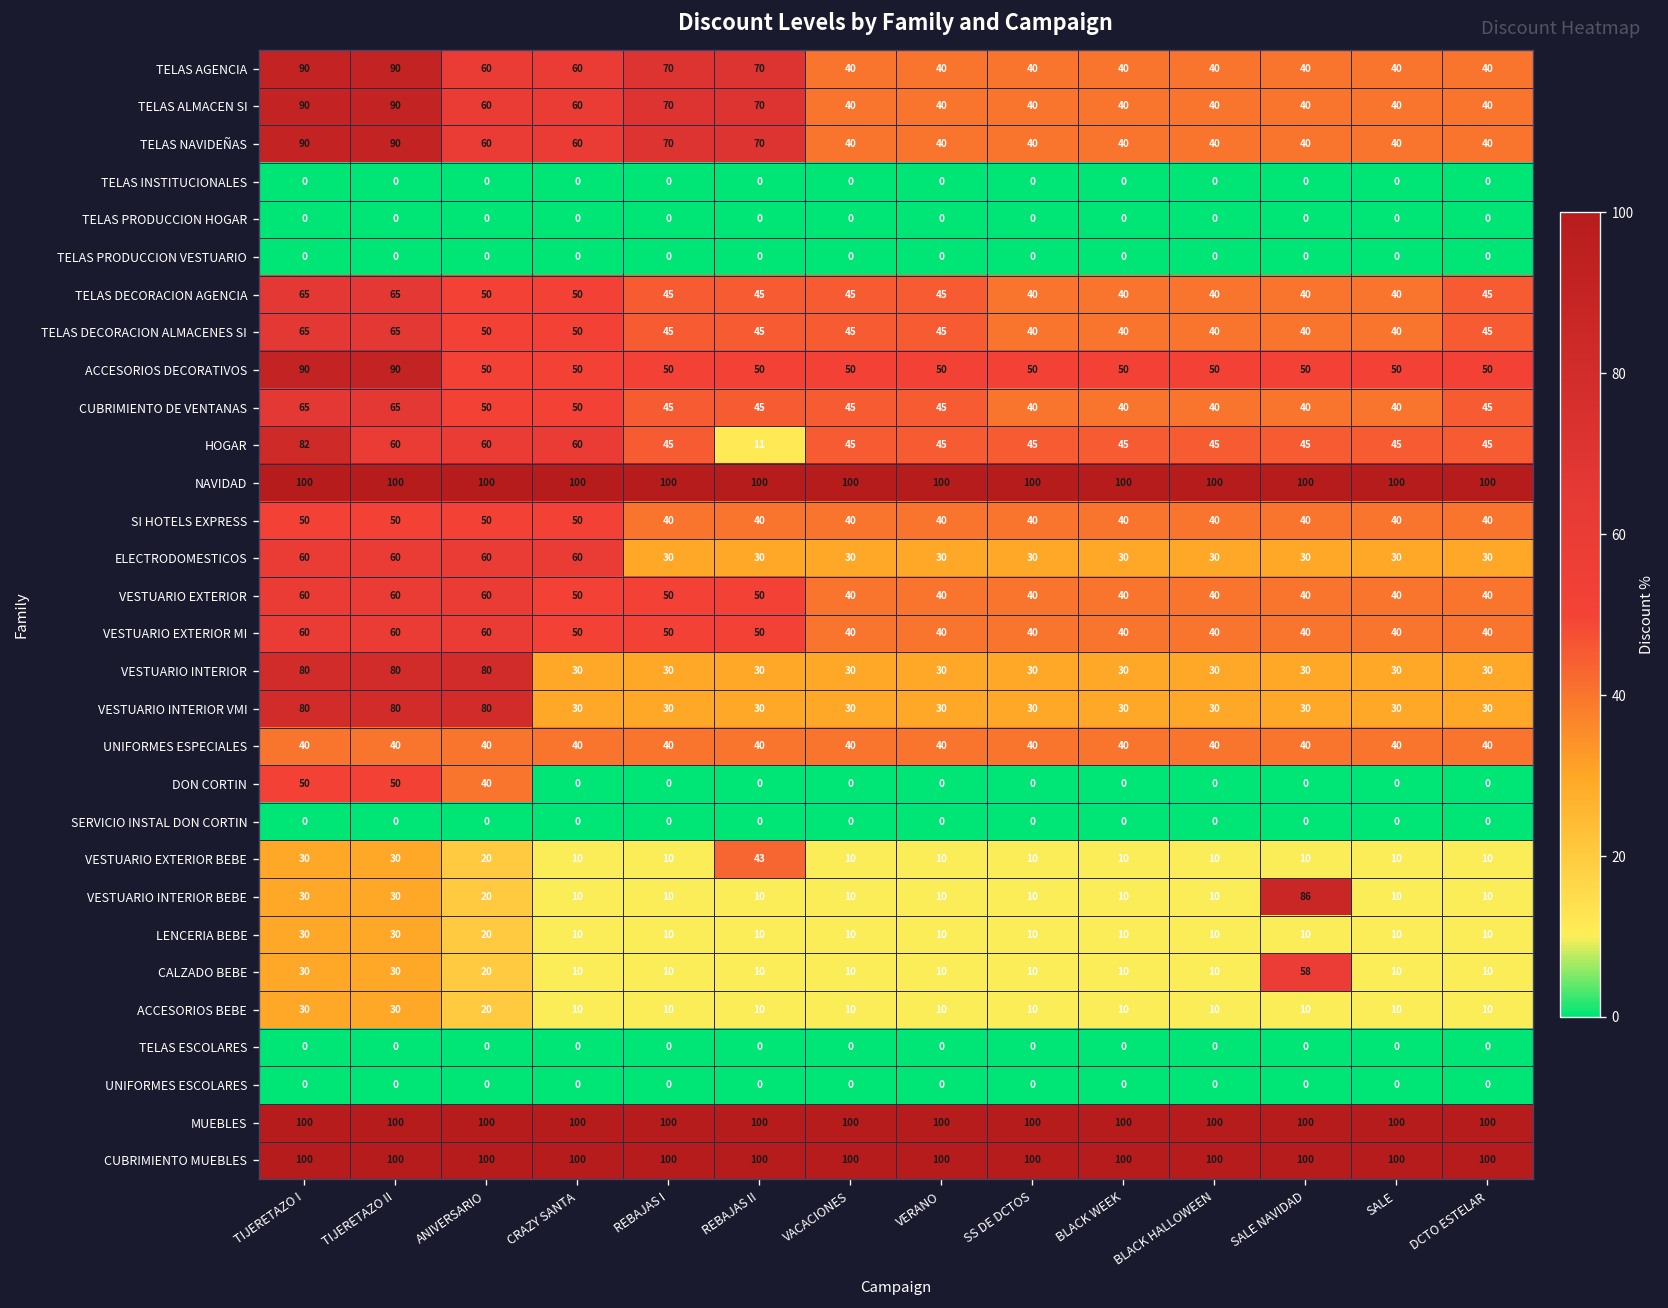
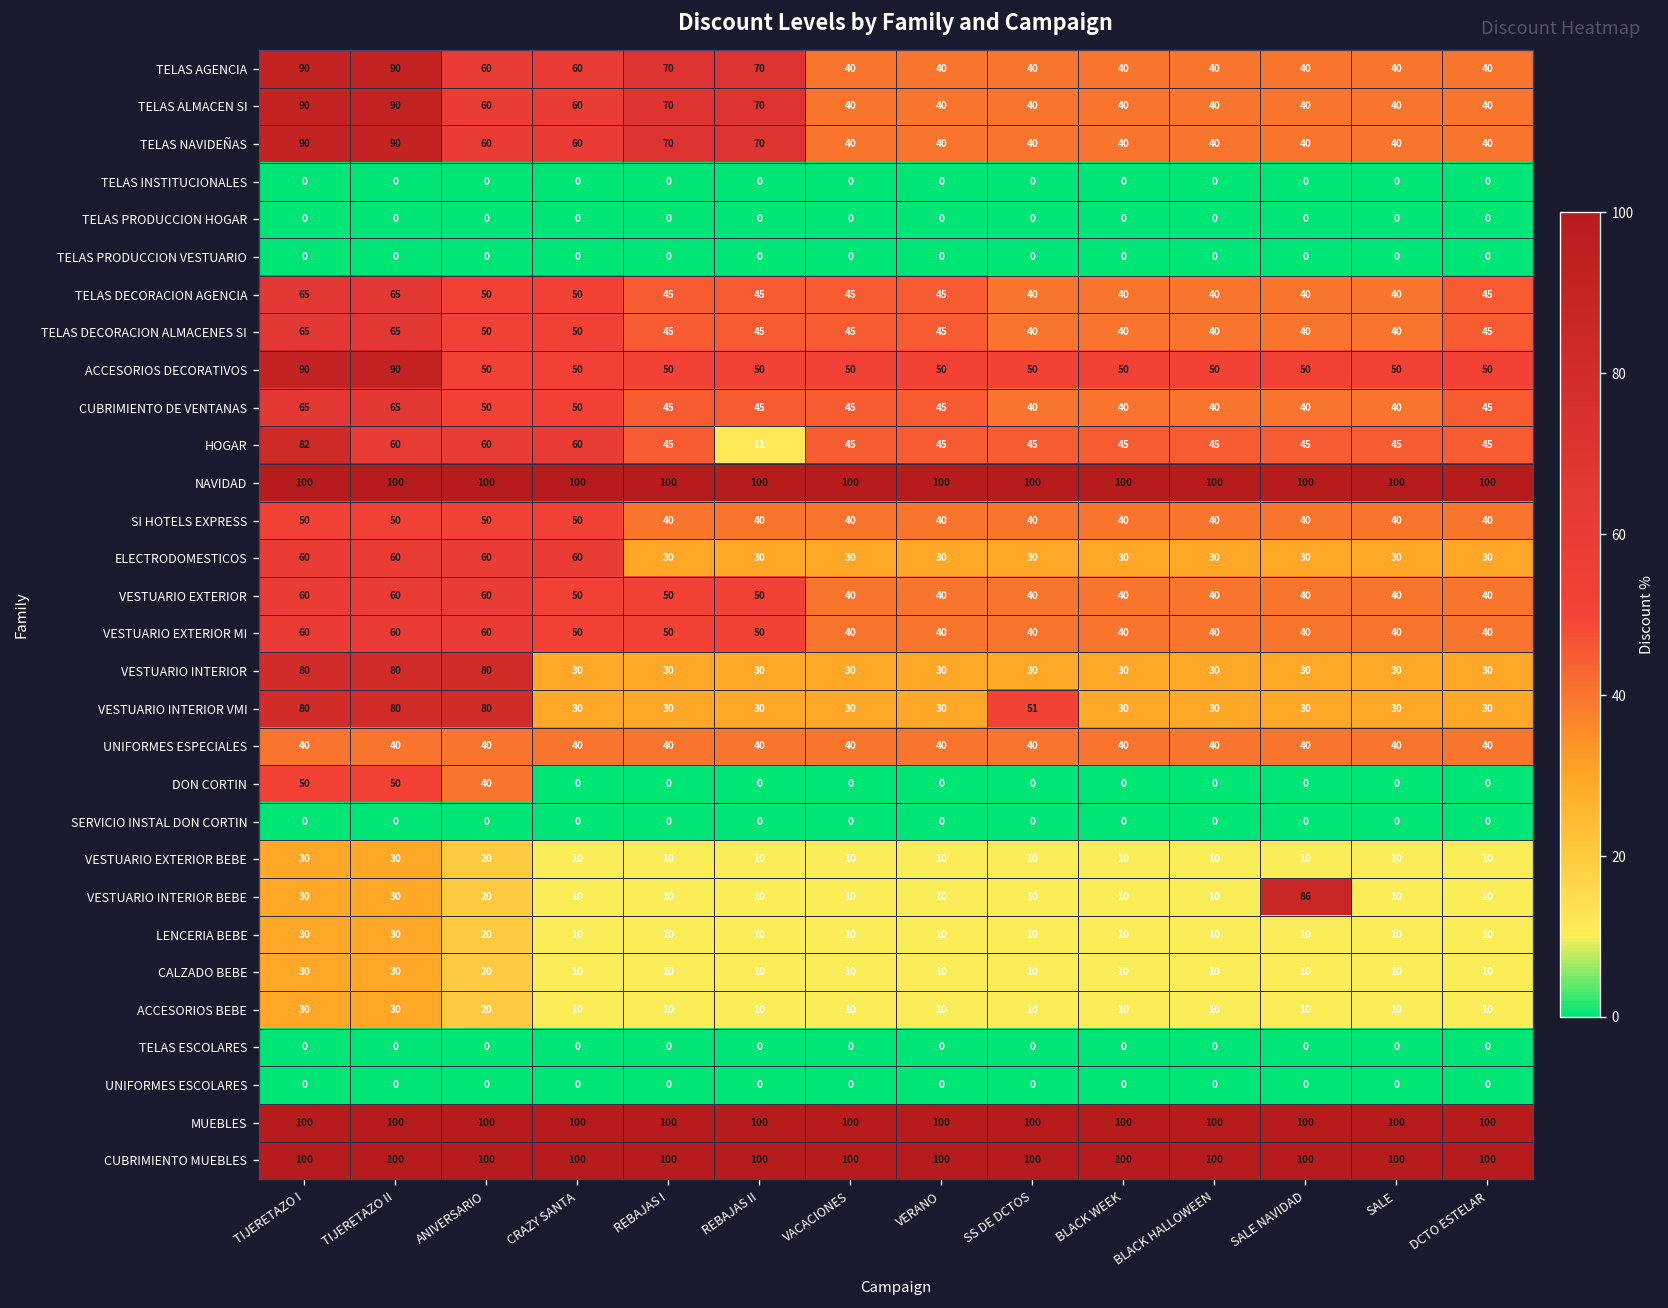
  {
    "VESTUARIO INTERIOR VMI": {
      "TIJERETAZO I": 80,
      "TIJERETAZO II": 80,
      "ANIVERSARIO": 80,
      "CRAZY SANTA": 30,
      "REBAJAS I": 30,
      "REBAJAS II": 30,
      "VACACIONES": 30,
      "VERANO": 30,
-     "SS DE DCTOS": 30,
+     "SS DE DCTOS": 51,
      "BLACK WEEK": 30,
      "BLACK HALLOWEEN": 30,
      "SALE NAVIDAD": 30,
      "SALE": 30,
      "DCTO ESTELAR": 30
    },
    "VESTUARIO EXTERIOR BEBE": {
      "TIJERETAZO I": 30,
      "TIJERETAZO II": 30,
      "ANIVERSARIO": 20,
      "CRAZY SANTA": 10,
      "REBAJAS I": 10,
-     "REBAJAS II": 43,
+     "REBAJAS II": 10,
      "VACACIONES": 10,
      "VERANO": 10,
      "SS DE DCTOS": 10,
      "BLACK WEEK": 10,
      "BLACK HALLOWEEN": 10,
      "SALE NAVIDAD": 10,
      "SALE": 10,
      "DCTO ESTELAR": 10
    },
    "CALZADO BEBE": {
      "TIJERETAZO I": 30,
      "TIJERETAZO II": 30,
      "ANIVERSARIO": 20,
      "CRAZY SANTA": 10,
      "REBAJAS I": 10,
      "REBAJAS II": 10,
      "VACACIONES": 10,
      "VERANO": 10,
      "SS DE DCTOS": 10,
      "BLACK WEEK": 10,
      "BLACK HALLOWEEN": 10,
-     "SALE NAVIDAD": 58,
+     "SALE NAVIDAD": 10,
      "SALE": 10,
      "DCTO ESTELAR": 10
    }
  }
